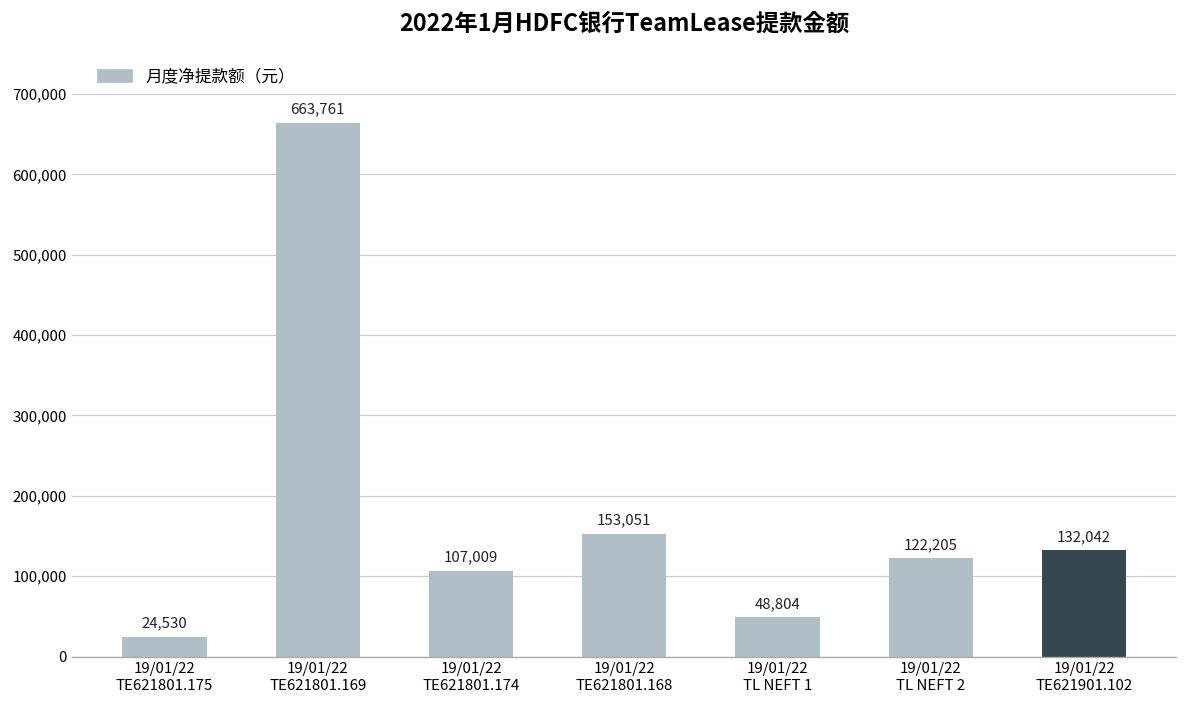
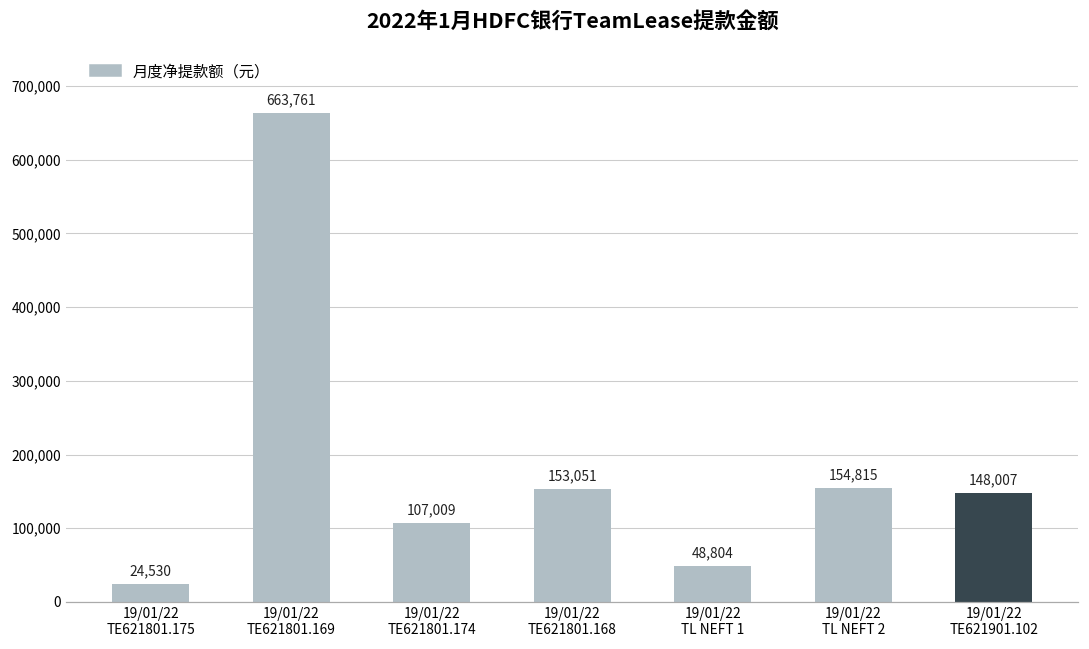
  {
    "19/01/22 TE621801.175": "24,530",
    "19/01/22 TE621801.169": "663,761",
    "19/01/22 TE621801.174": "107,009",
    "19/01/22 TE621801.168": "153,051",
    "19/01/22 TL NEFT 1": "48,804",
-   "19/01/22 TL NEFT 2": "122,205",
-   "19/01/22 TE621901.102": "132,042"
+   "19/01/22 TL NEFT 2": "154,815",
+   "19/01/22 TE621901.102": "148,007"
  }
